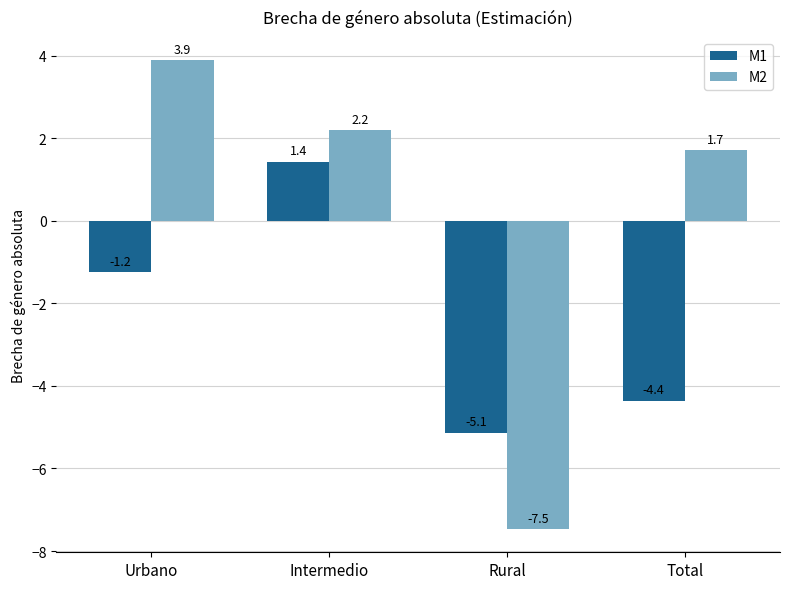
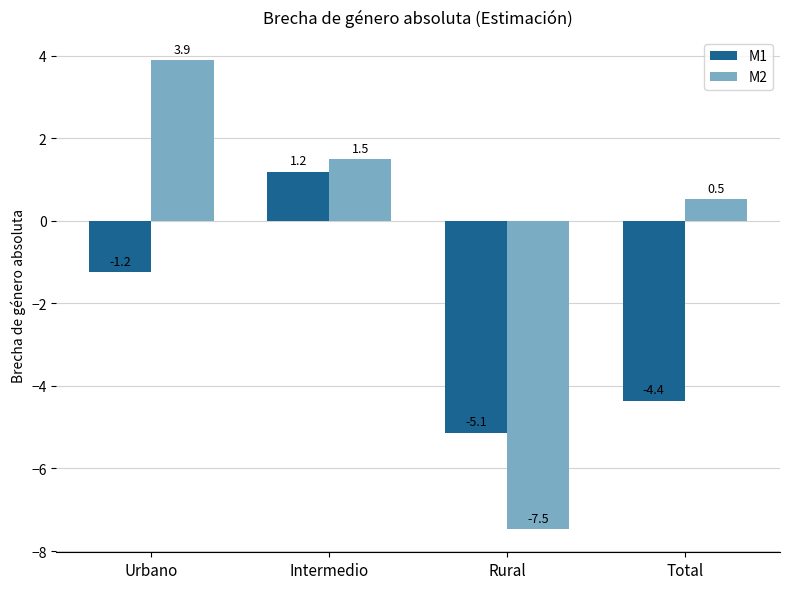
  {
    "M1": {
      "Urbano": -1.2,
-     "Intermedio": 1.4,
+     "Intermedio": 1.2,
      "Rural": -5.1,
      "Total": -4.4
    },
    "M2": {
      "Urbano": 3.9,
-     "Intermedio": 2.2,
+     "Intermedio": 1.5,
      "Rural": -7.5,
-     "Total": 1.7
+     "Total": 0.5
    }
  }
